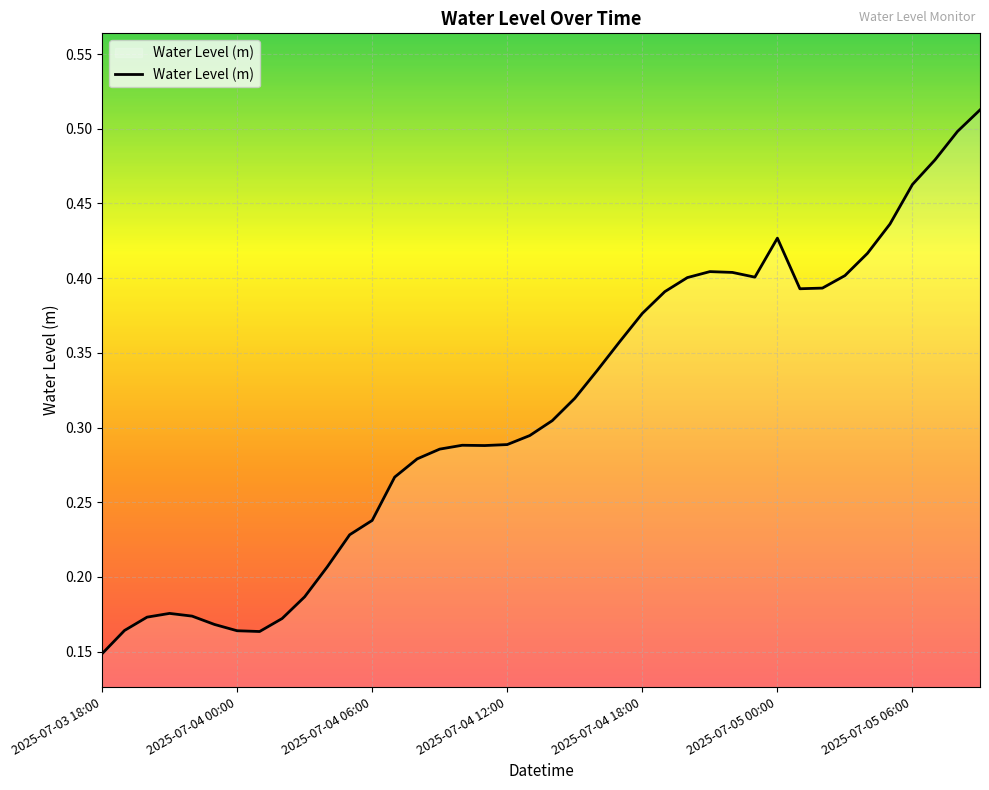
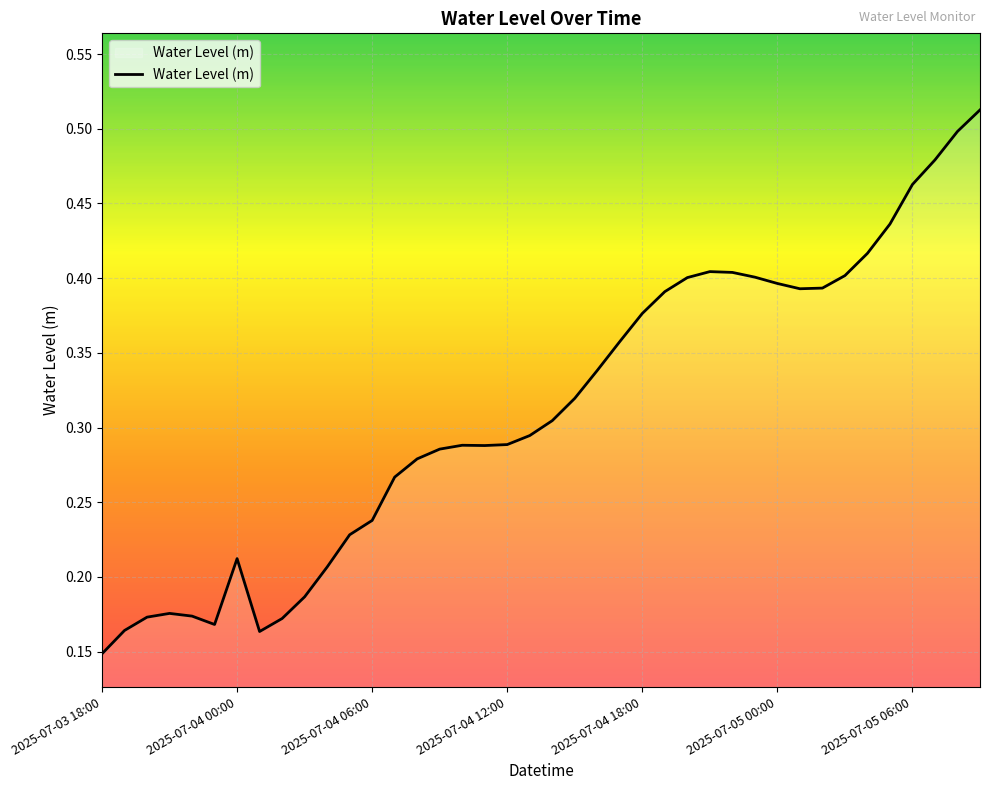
  {
    "2025-07-03 18:00": 0.149,
-   "2025-07-04 00:00": 0.164,
+   "2025-07-04 00:00": 0.212,
    "2025-07-04 06:00": 0.238,
    "2025-07-04 12:00": 0.289,
    "2025-07-04 18:00": 0.376,
-   "2025-07-05 00:00": 0.427,
+   "2025-07-05 00:00": 0.396,
    "2025-07-05 06:00": 0.463
  }
